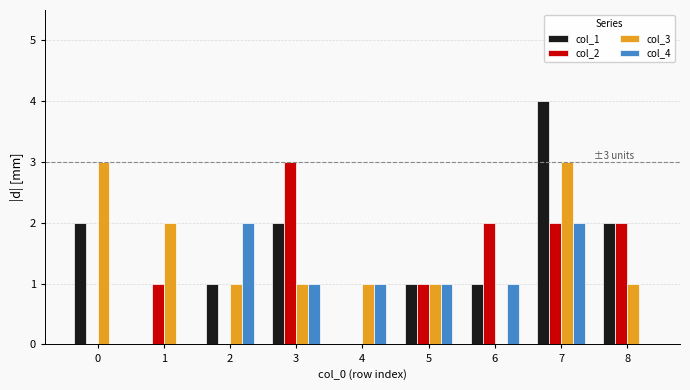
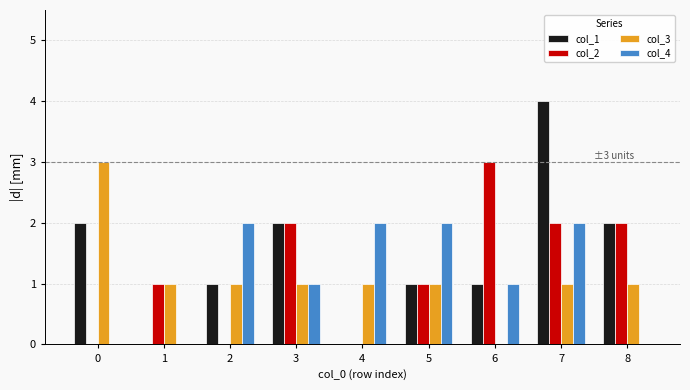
  {
    "col_1": {
      "0": 2,
      "1": 0,
      "2": 1,
      "3": 2,
      "4": 0,
      "5": 1,
      "6": 1,
      "7": 4,
      "8": 2
    },
    "col_2": {
      "0": 0,
      "1": 1,
      "2": 0,
-     "3": 3,
+     "3": 2,
      "4": 0,
      "5": 1,
-     "6": 2,
+     "6": 3,
      "7": 2,
      "8": 2
    },
    "col_3": {
      "0": 3,
-     "1": 2,
+     "1": 1,
      "2": 1,
      "3": 1,
      "4": 1,
      "5": 1,
      "6": 0,
-     "7": 3,
+     "7": 1,
      "8": 1
    },
    "col_4": {
      "0": 0,
      "1": 0,
      "2": 2,
      "3": 1,
-     "4": 1,
-     "5": 1,
+     "4": 2,
+     "5": 2,
      "6": 1,
      "7": 2,
      "8": 0
    }
  }
